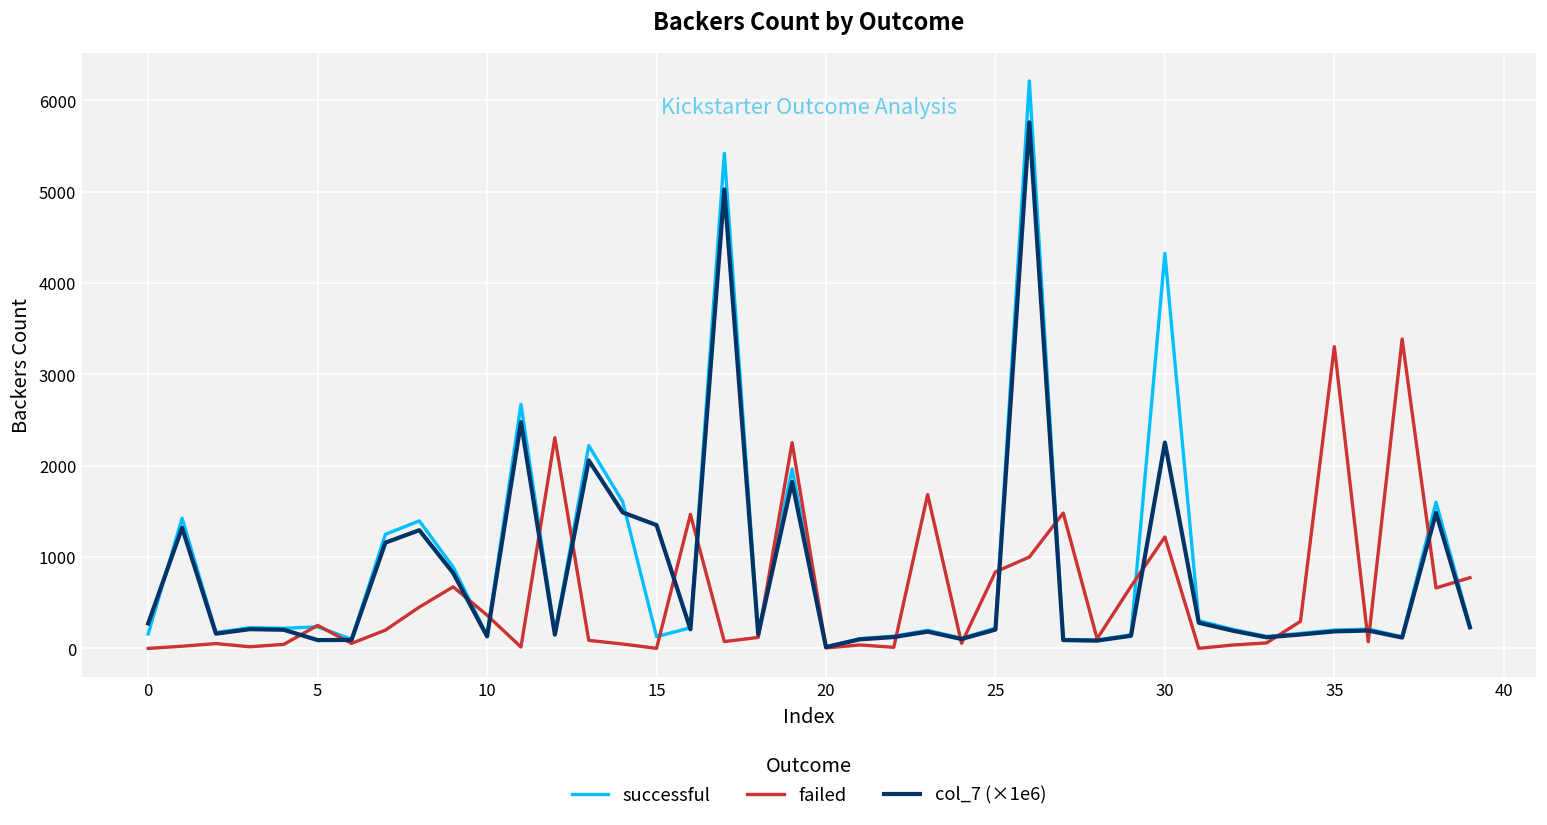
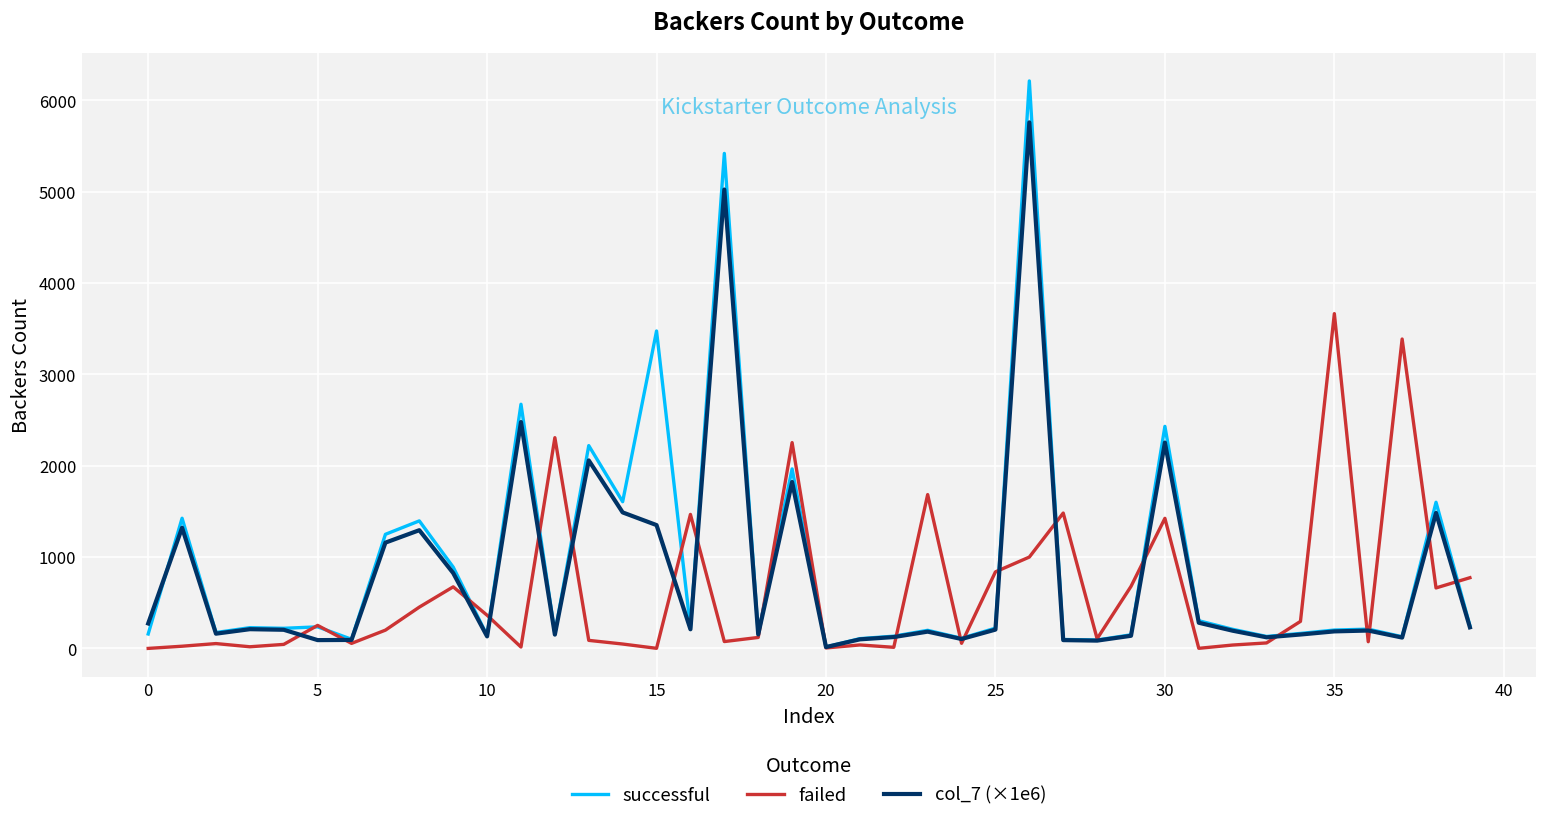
  {
    "successful": {
      "0": 200,
-     "15": 100,
-     "30": 4300
+     "15": 3500,
+     "30": 2400
    },
    "failed": {
      "0": 0,
      "10": 400,
      "15": 0,
      "25": 800,
-     "30": 1200,
-     "35": 3300
+     "30": 1400,
+     "35": 3700
    },
    "col_7 (×1e6)": {
      "0": 300,
      "5": 100,
      "15": 1300,
      "30": 2300
    }
  }
